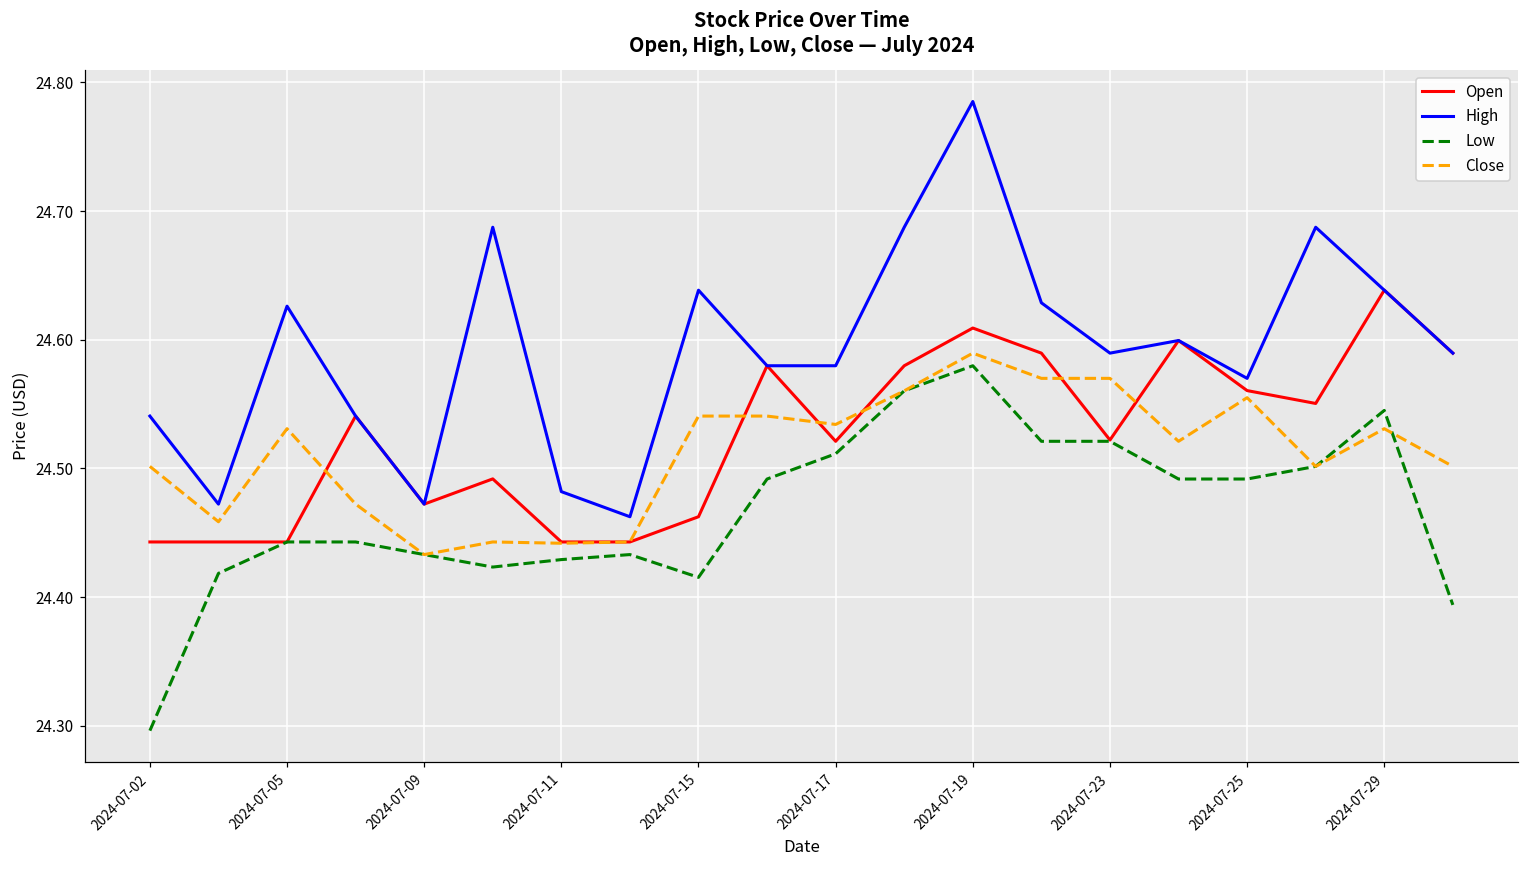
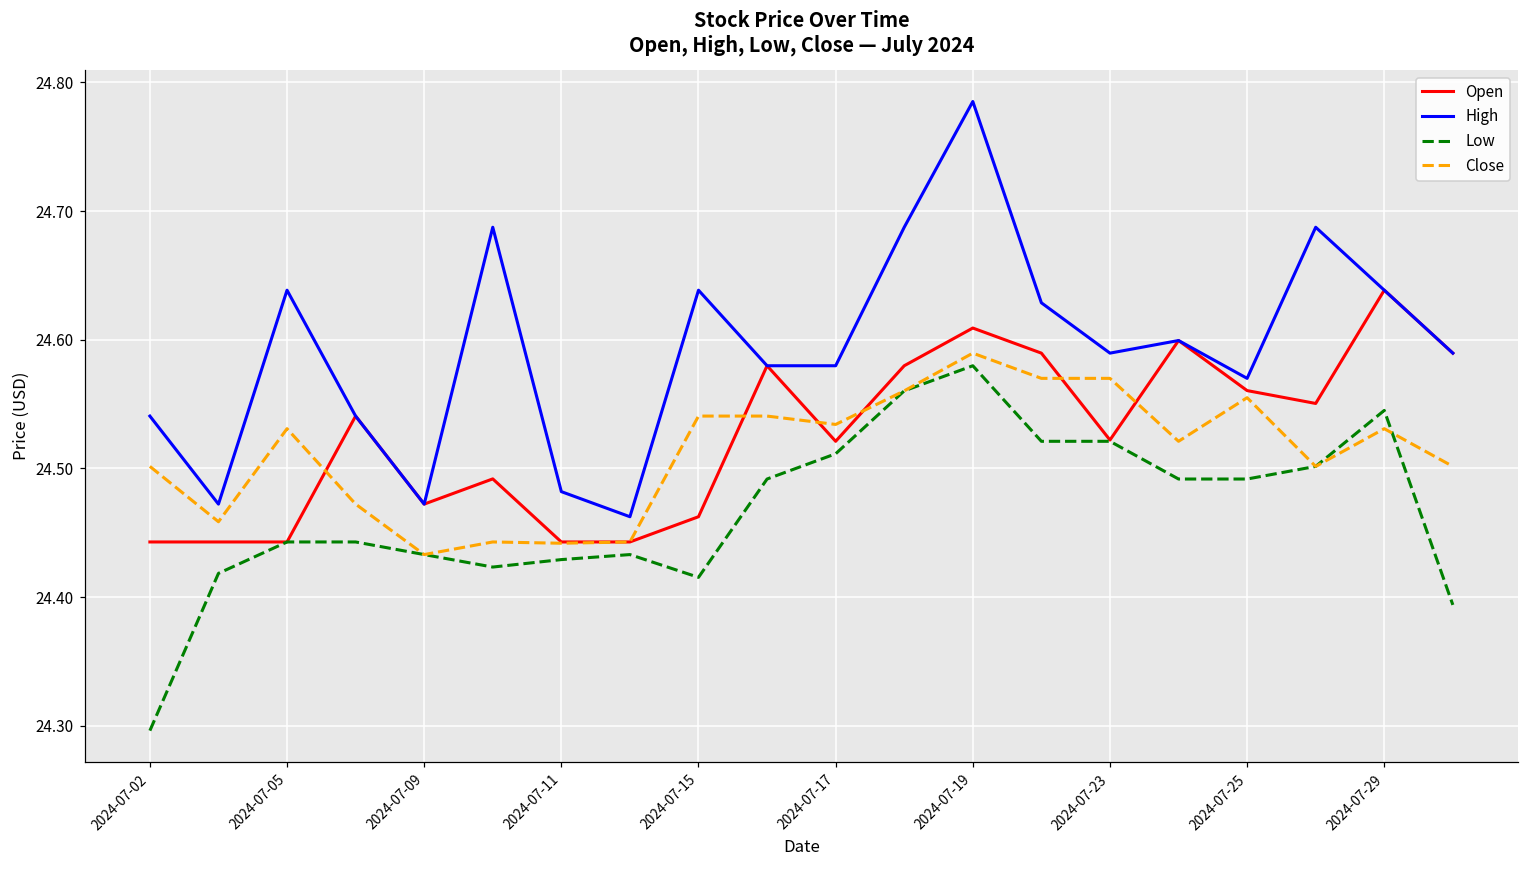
  {
    "Open": {
      "2024-07-02": 24.443,
      "2024-07-15": 24.463,
      "2024-07-17": 24.521,
      "2024-07-19": 24.609,
      "2024-07-25": 24.561
    },
    "High": {
      "2024-07-02": 24.541,
-     "2024-07-05": 24.626,
+     "2024-07-05": 24.639,
      "2024-07-11": 24.482,
      "2024-07-15": 24.639,
      "2024-07-17": 24.580,
      "2024-07-19": 24.785,
      "2024-07-23": 24.590,
      "2024-07-25": 24.570
    },
    "Low": {
      "2024-07-02": 24.296,
      "2024-07-11": 24.429,
      "2024-07-15": 24.415,
      "2024-07-17": 24.511,
      "2024-07-19": 24.580,
      "2024-07-25": 24.492,
      "2024-07-29": 24.545
    },
    "Close": {
      "2024-07-02": 24.502,
      "2024-07-05": 24.531,
      "2024-07-15": 24.541,
      "2024-07-17": 24.534,
      "2024-07-19": 24.590,
      "2024-07-23": 24.570,
      "2024-07-25": 24.555,
      "2024-07-29": 24.531
    }
  }
